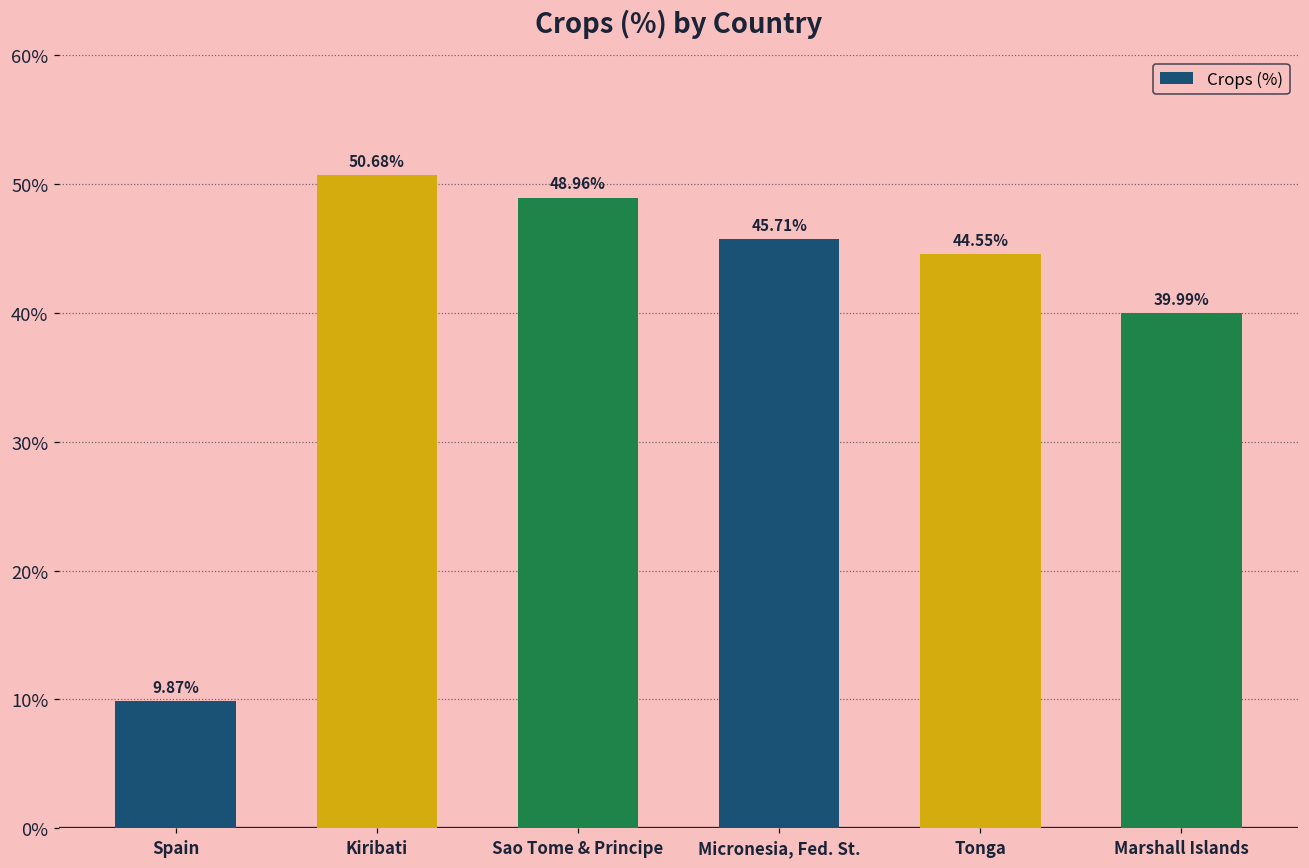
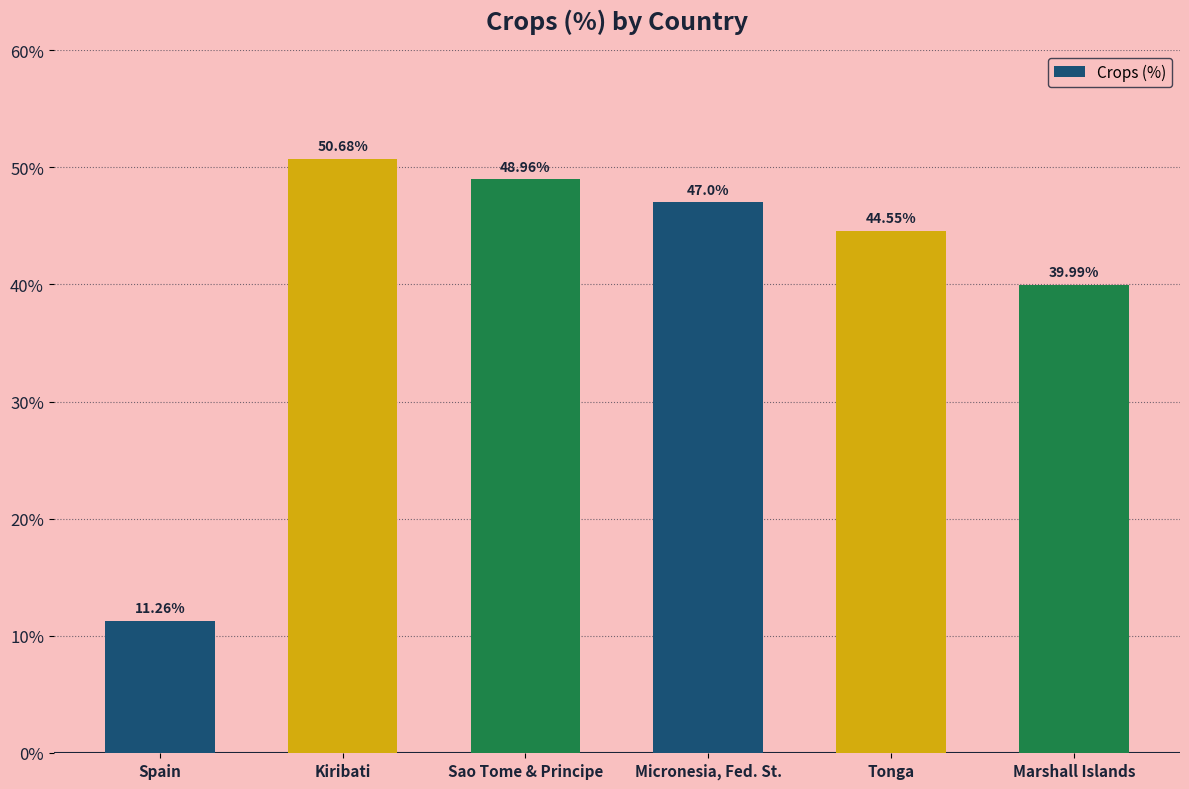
  {
-   "Spain": "9.87%",
+   "Spain": "11.26%",
    "Kiribati": "50.68%",
    "Sao Tome & Principe": "48.96%",
-   "Micronesia, Fed. St.": "45.71%",
+   "Micronesia, Fed. St.": "47.0%",
    "Tonga": "44.55%",
    "Marshall Islands": "39.99%"
  }
